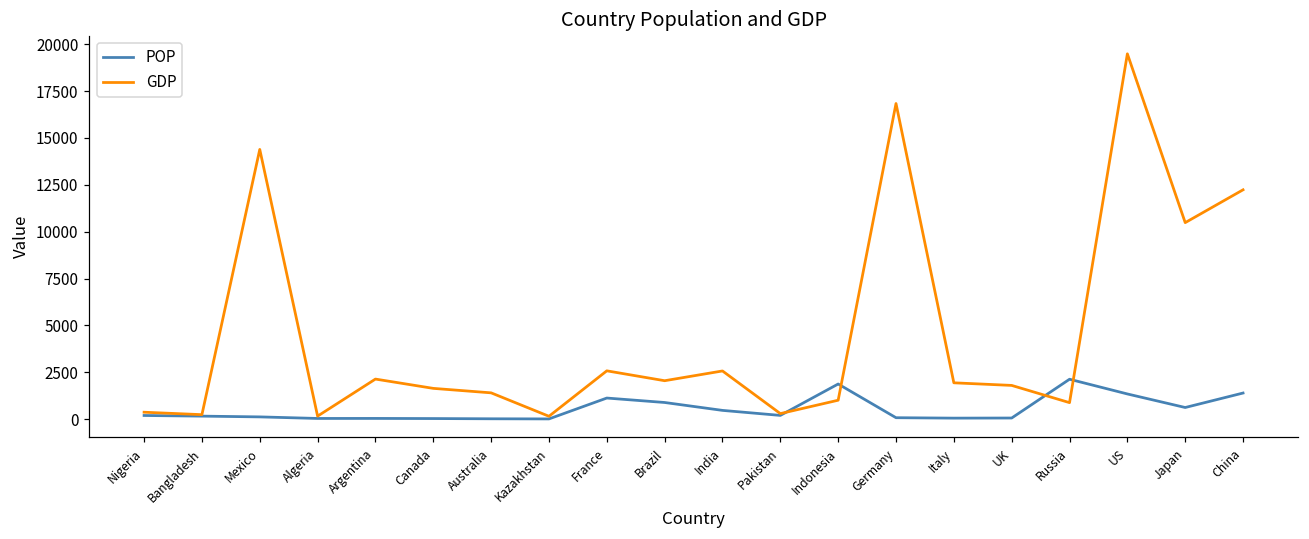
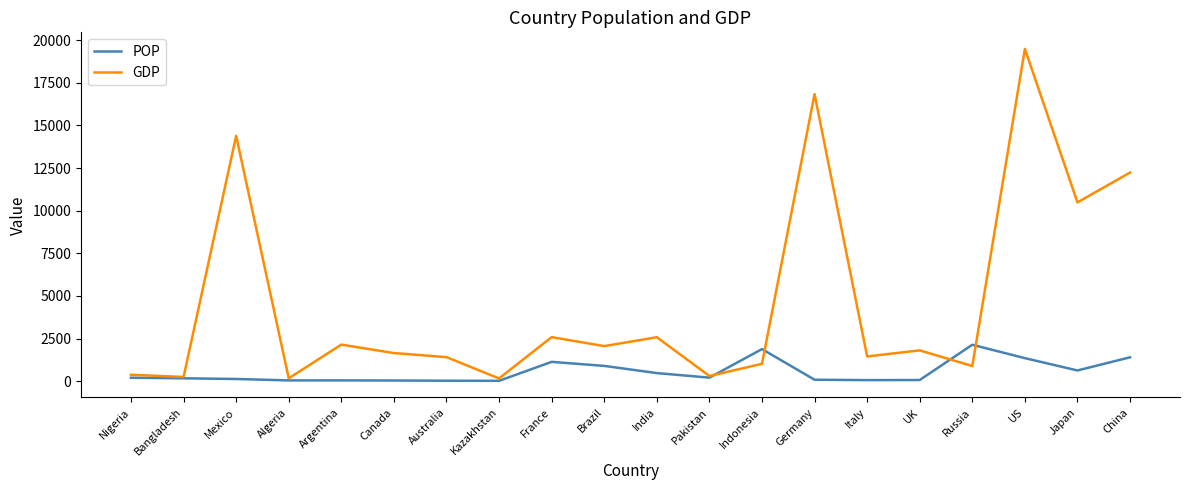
  {
    "POP": {
      "Nigeria": 200,
      "Mexico": 100,
      "Argentina": 0,
      "Canada": 0,
      "Australia": 0,
      "France": 1100,
      "Brazil": 900,
      "India": 500,
      "Indonesia": 1900,
      "Germany": 100,
      "Italy": 100,
      "UK": 100,
      "Russia": 2100,
      "US": 1300,
      "Japan": 600,
      "China": 1400
    },
    "GDP": {
      "Nigeria": 400,
      "Mexico": 14400,
      "Argentina": 2100,
      "Canada": 1600,
      "Australia": 1400,
      "France": 2600,
      "Brazil": 2100,
      "India": 2600,
      "Indonesia": 1000,
      "Germany": 16800,
-     "Italy": 1900,
+     "Italy": 1400,
      "UK": 1800,
      "Russia": 900,
      "US": 19500,
      "Japan": 10500,
      "China": 12200
    }
  }
